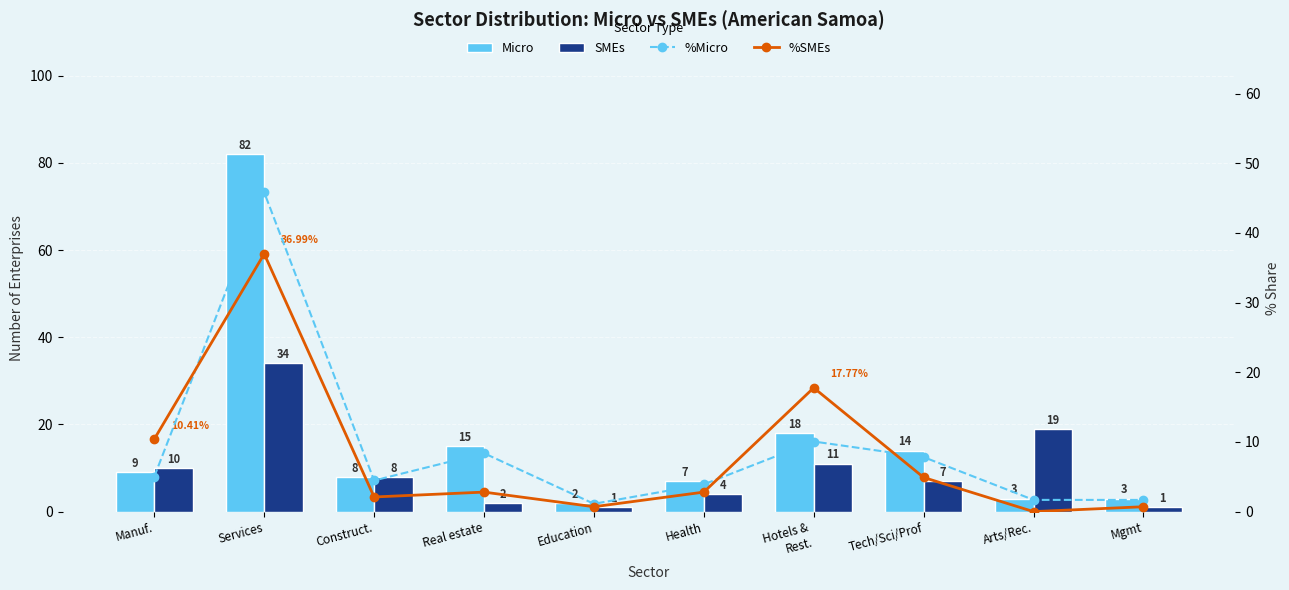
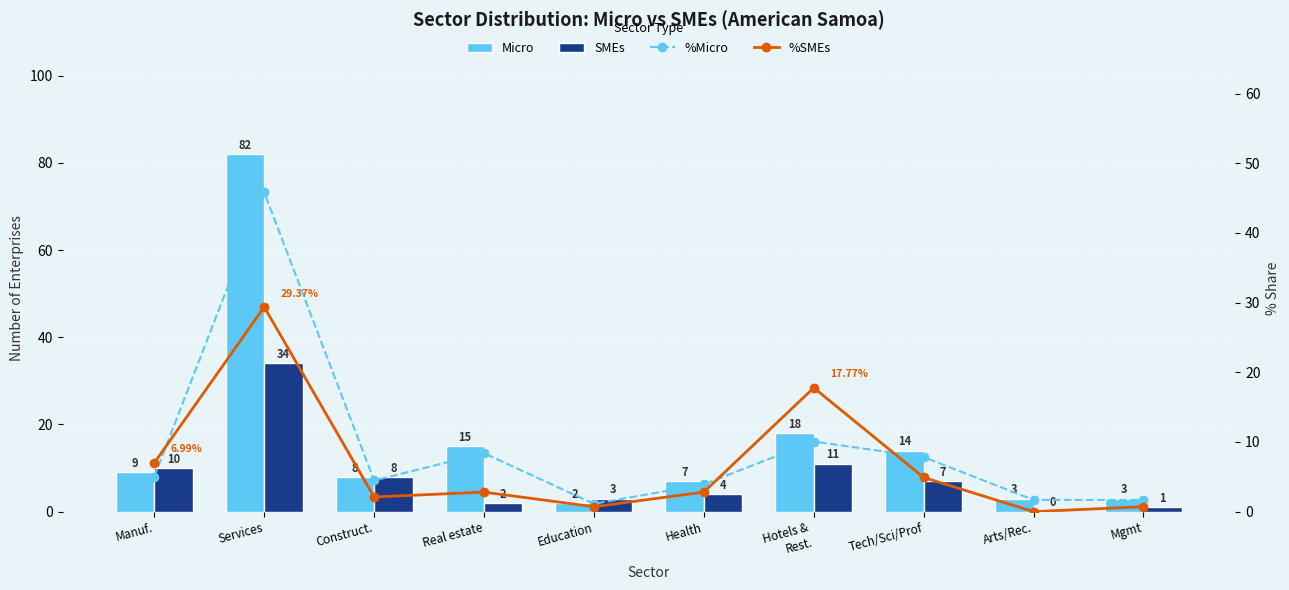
  {
    "SMEs": {
      "Manuf.": "10",
      "Services": "34",
      "Construct.": "8",
      "Real estate": "2",
-     "Education": "1",
+     "Education": "3",
      "Health": "4",
      "Hotels & Rest.": "11",
      "Tech/Sci/Prof": "7",
-     "Arts/Rec.": "19",
+     "Arts/Rec.": "0",
      "Mgmt": "1"
    },
    "%SMEs": {
-     "Manuf.": "10.41%",
-     "Services": "36.99%",
+     "Manuf.": "6.99%",
+     "Services": "29.37%",
      "Hotels & Rest.": "17.77%"
    }
  }
